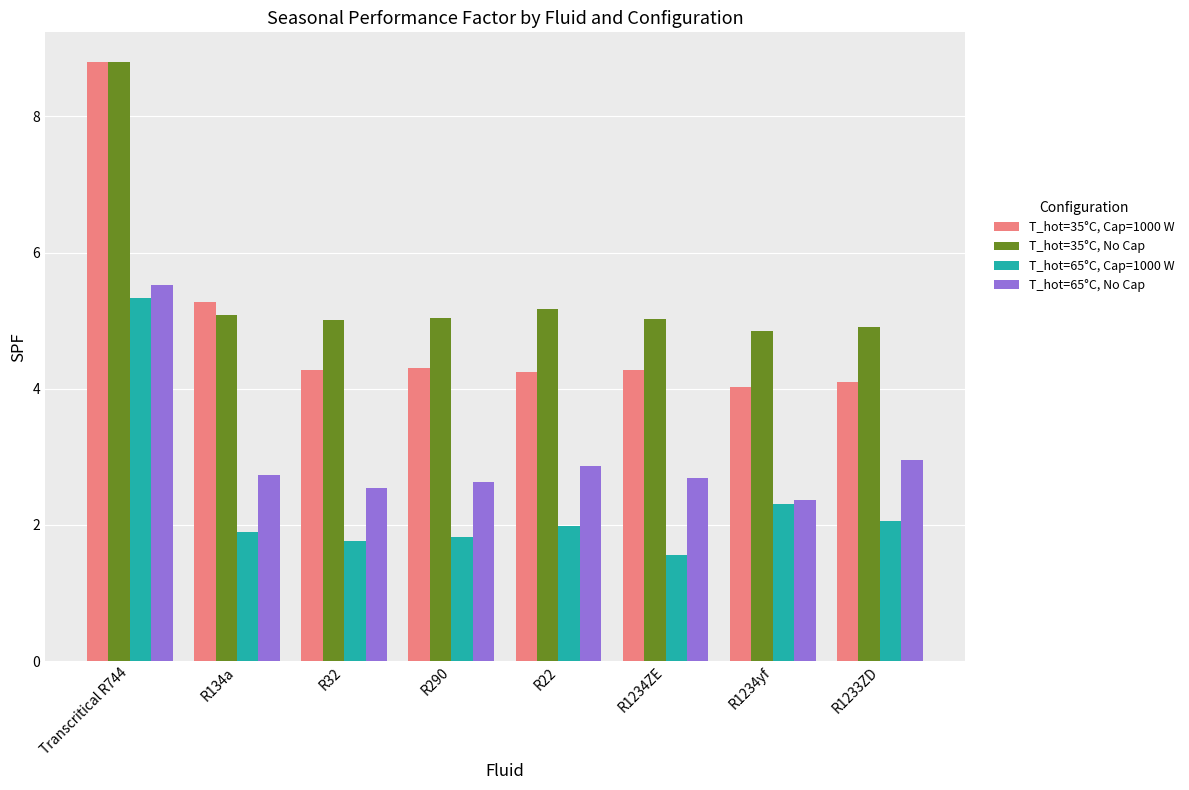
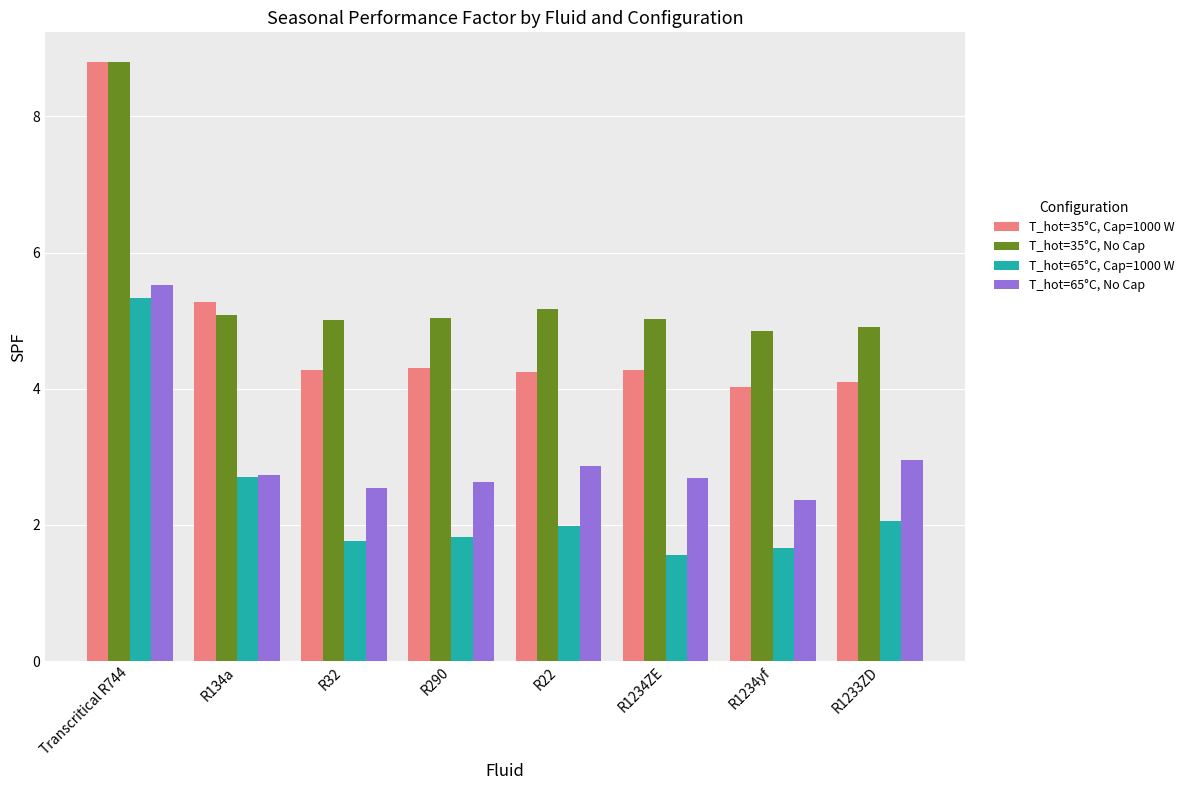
  {
    "T_hot=35°C, Cap=1000 W": {
      "Transcritical R744": 8.8,
      "R134a": 5.3,
      "R32": 4.3,
      "R290": 4.3,
      "R22": 4.2,
      "R1234ZE": 4.3,
      "R1234yf": 4.0,
      "R1233ZD": 4.1
    },
    "T_hot=35°C, No Cap": {
      "Transcritical R744": 8.8,
      "R134a": 5.1,
      "R32": 5.0,
      "R290": 5.0,
      "R22": 5.2,
      "R1234ZE": 5.0,
      "R1234yf": 4.8,
      "R1233ZD": 4.9
    },
    "T_hot=65°C, Cap=1000 W": {
      "Transcritical R744": 5.3,
-     "R134a": 1.9,
+     "R134a": 2.7,
      "R32": 1.8,
      "R290": 1.8,
      "R22": 2.0,
      "R1234ZE": 1.6,
-     "R1234yf": 2.3,
+     "R1234yf": 1.7,
      "R1233ZD": 2.1
    },
    "T_hot=65°C, No Cap": {
      "Transcritical R744": 5.5,
      "R134a": 2.7,
      "R32": 2.5,
      "R290": 2.6,
      "R22": 2.9,
      "R1234ZE": 2.7,
      "R1234yf": 2.4,
      "R1233ZD": 3.0
    }
  }
